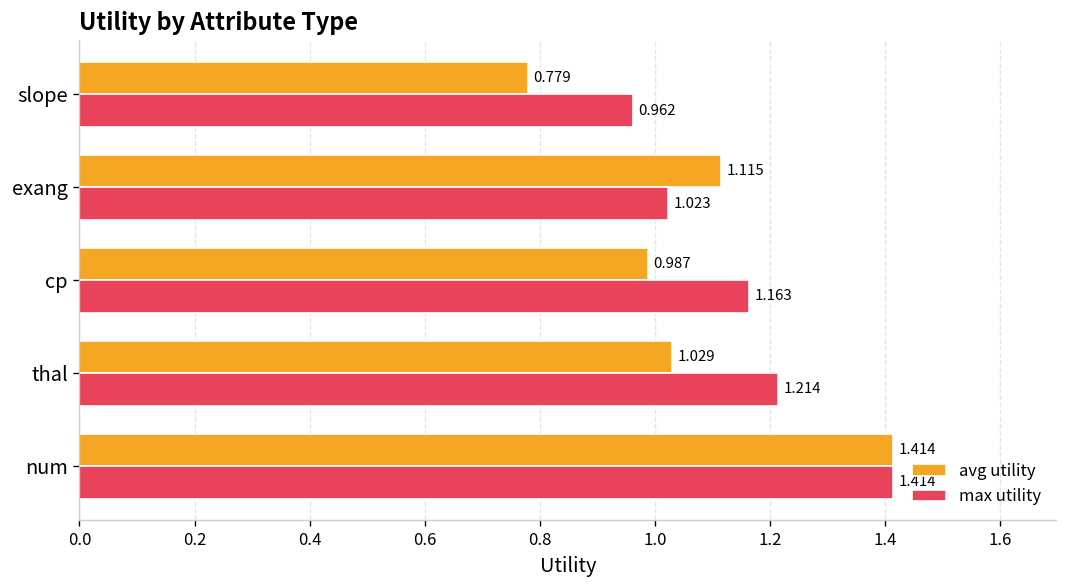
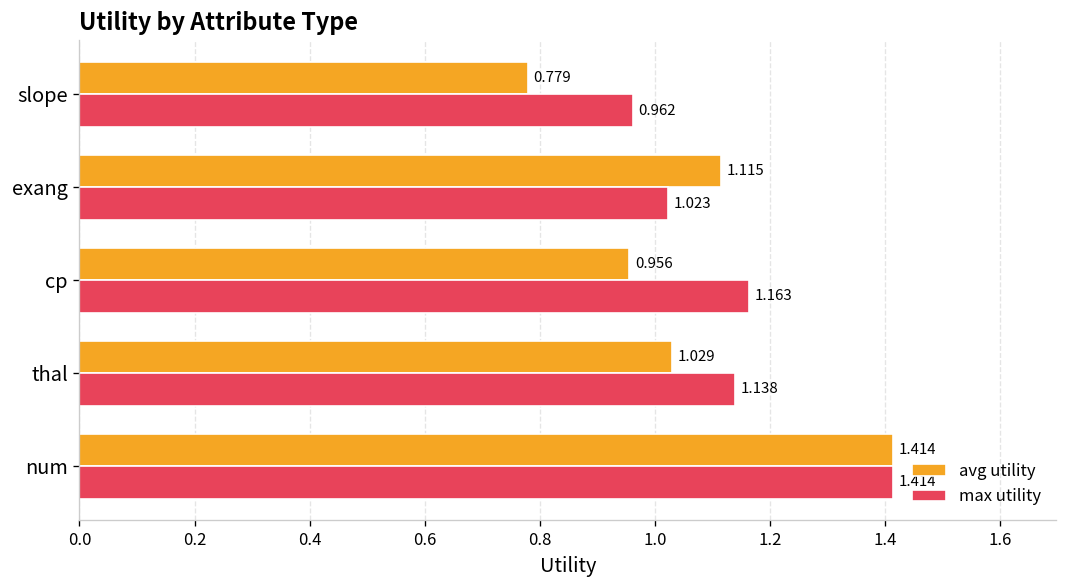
  {
    "avg utility": {
      "slope": 0.779,
      "exang": 1.115,
-     "cp": 0.987,
+     "cp": 0.956,
      "thal": 1.029,
      "num": 1.414
    },
    "max utility": {
      "slope": 0.962,
      "exang": 1.023,
      "cp": 1.163,
-     "thal": 1.214,
+     "thal": 1.138,
      "num": 1.414
    }
  }
